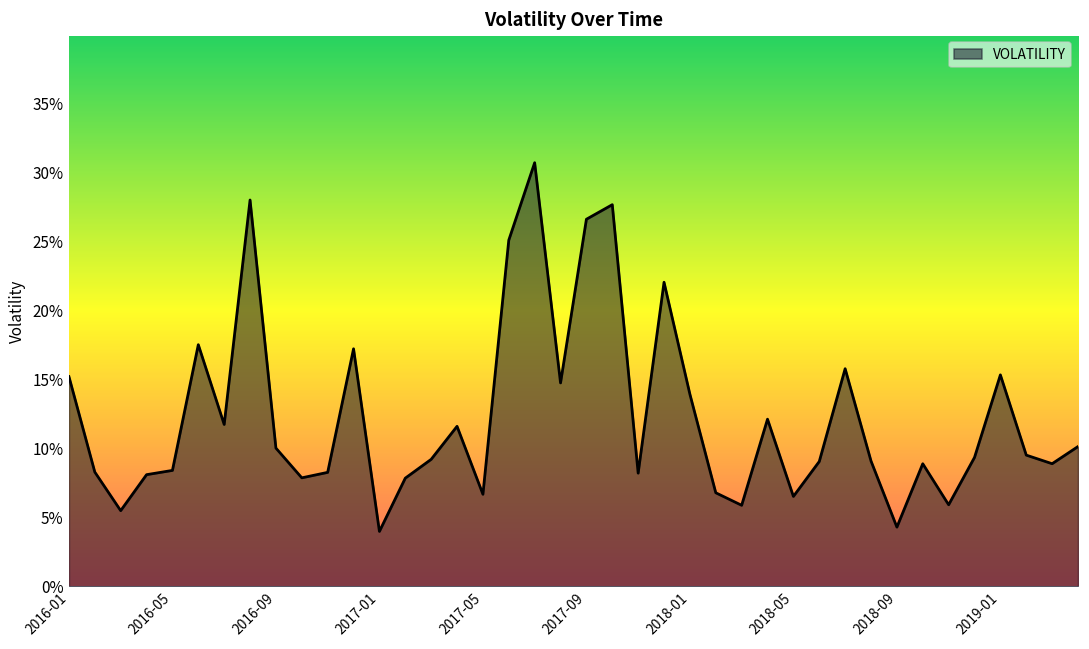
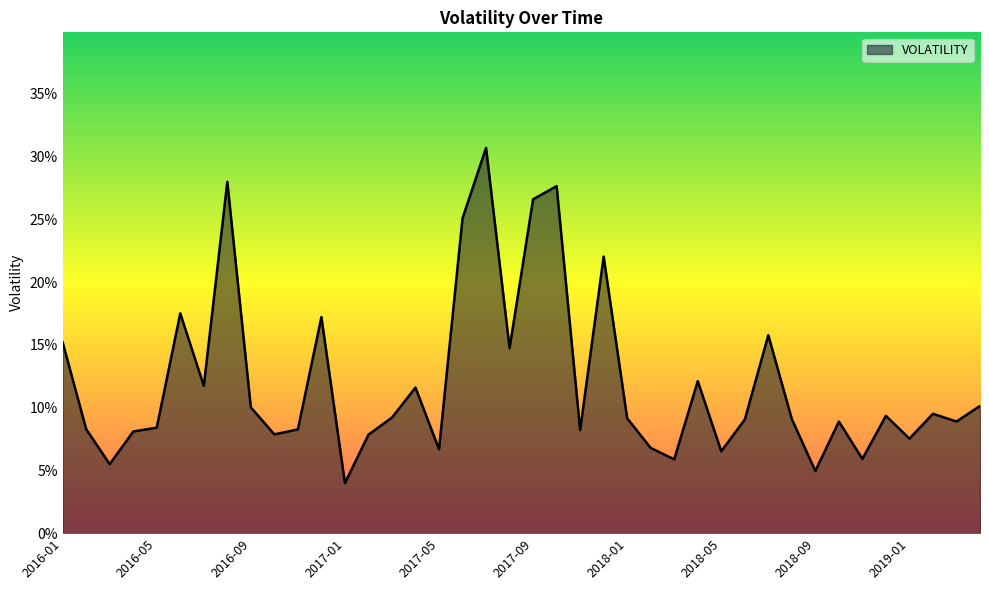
  {
    "2016-01": "15.2%",
    "2016-05": "8.4%",
    "2016-09": "10.0%",
    "2017-01": "4.0%",
    "2017-05": "6.7%",
    "2017-09": "26.6%",
-   "2018-01": "13.9%",
+   "2018-01": "9.1%",
    "2018-05": "6.5%",
-   "2018-09": "4.3%",
-   "2019-01": "15.3%"
+   "2018-09": "4.9%",
+   "2019-01": "7.5%"
  }
